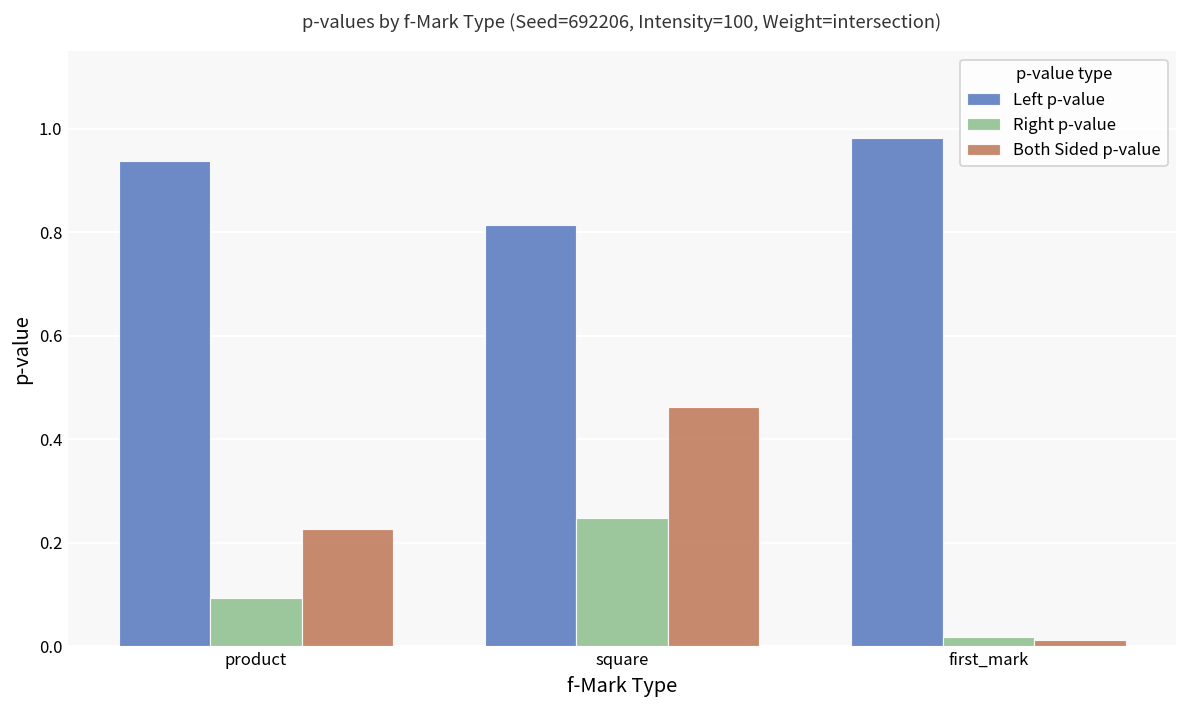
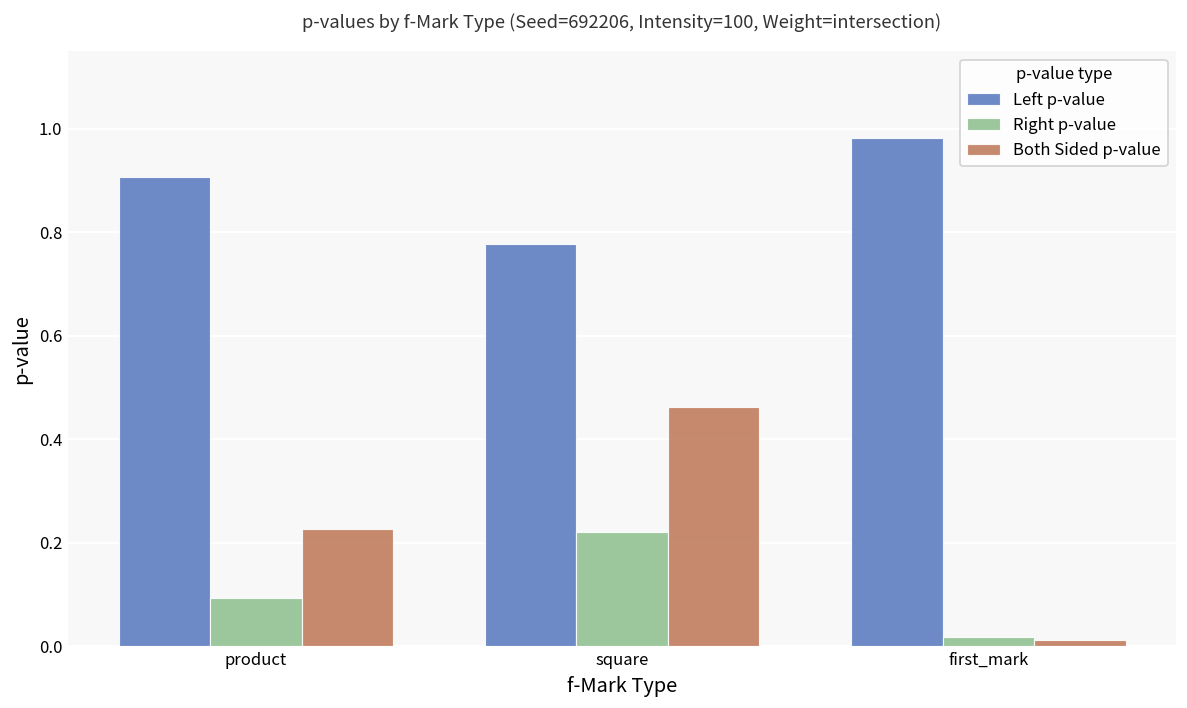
  {
    "Left p-value": {
-     "product": 0.94,
-     "square": 0.81,
+     "product": 0.91,
+     "square": 0.78,
      "first_mark": 0.98
    },
    "Right p-value": {
      "product": 0.09,
-     "square": 0.25,
+     "square": 0.22,
      "first_mark": 0.02
    },
    "Both Sided p-value": {
      "product": 0.23,
      "square": 0.46,
      "first_mark": 0.01
    }
  }
